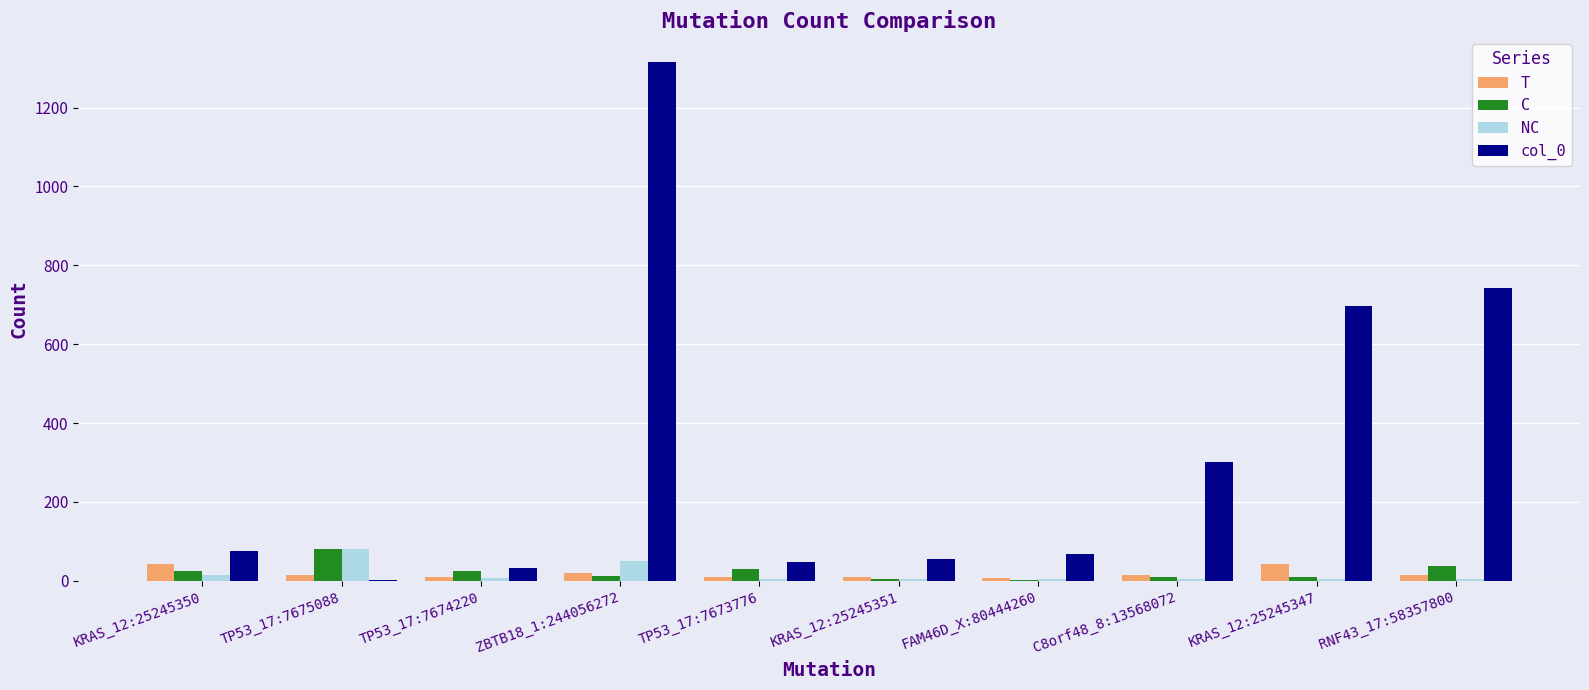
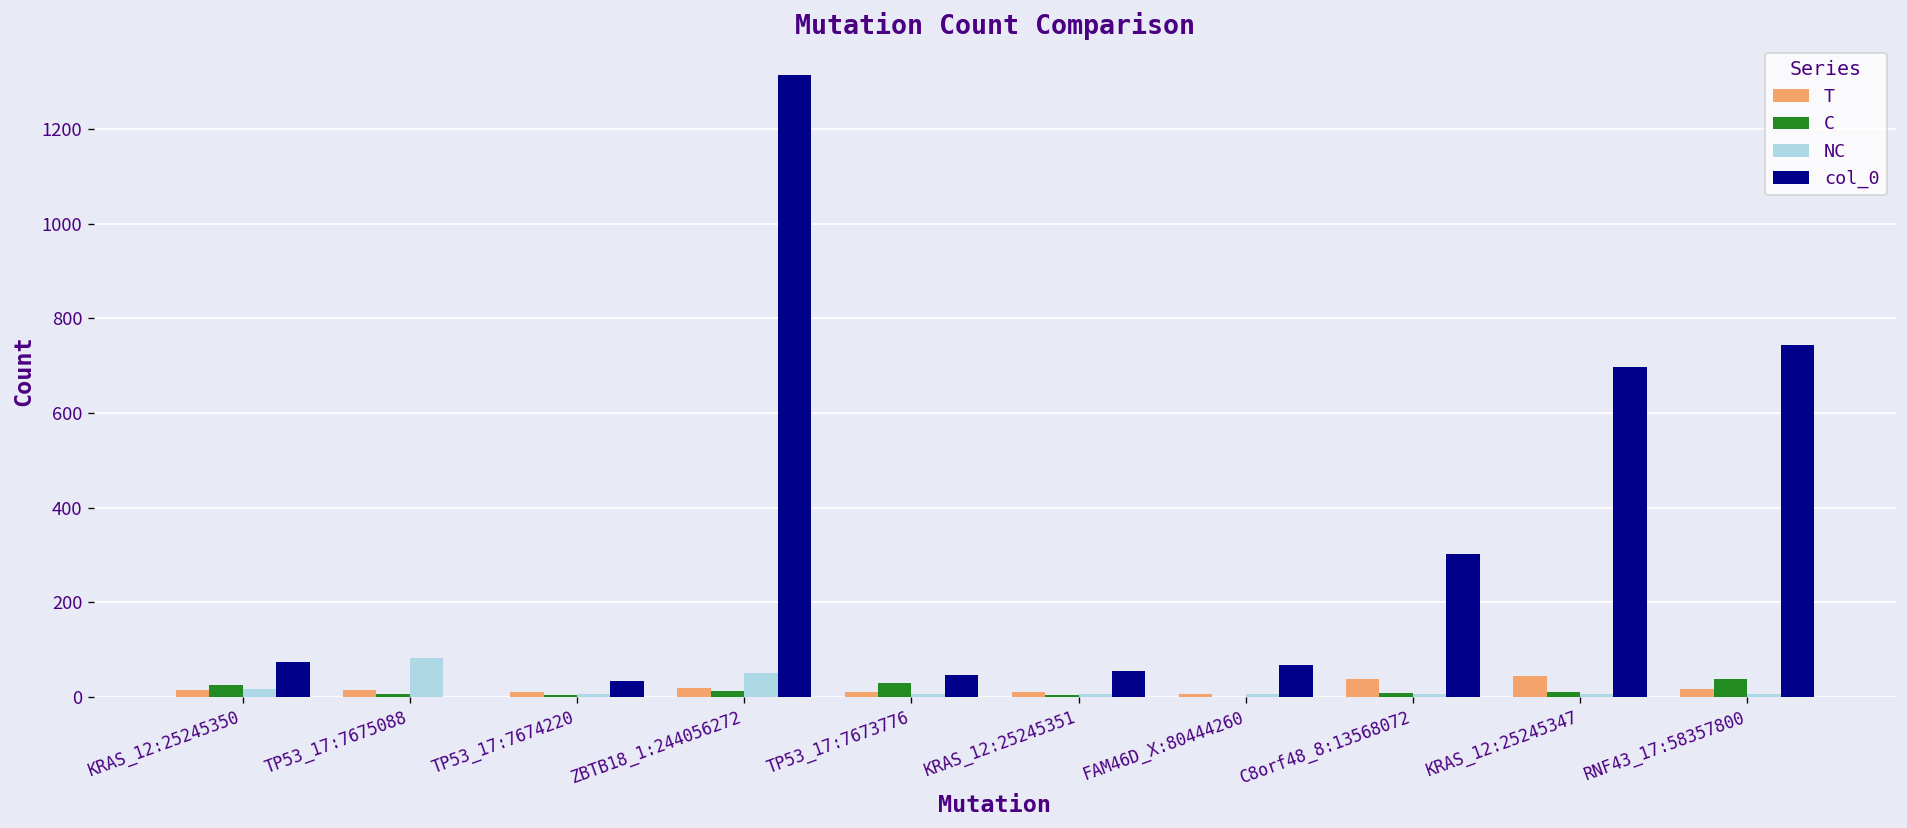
  {
    "T": {
-     "KRAS_12:25245350": 40,
+     "KRAS_12:25245350": 10,
      "TP53_17:7675088": 20,
      "TP53_17:7674220": 10,
      "ZBTB18_1:244056272": 20,
      "TP53_17:7673776": 10,
      "KRAS_12:25245351": 10,
      "FAM46D_X:80444260": 10,
-     "C8orf48_8:13568072": 20,
+     "C8orf48_8:13568072": 40,
      "KRAS_12:25245347": 40,
      "RNF43_17:58357800": 20
    },
    "C": {
      "KRAS_12:25245350": 30,
-     "TP53_17:7675088": 80,
-     "TP53_17:7674220": 30,
+     "TP53_17:7675088": 10,
+     "TP53_17:7674220": 0,
      "ZBTB18_1:244056272": 10,
      "TP53_17:7673776": 30,
      "C8orf48_8:13568072": 10,
      "KRAS_12:25245347": 10,
      "RNF43_17:58357800": 40
    },
    "NC": {
      "KRAS_12:25245350": 20,
      "TP53_17:7675088": 80,
      "TP53_17:7674220": 10,
      "ZBTB18_1:244056272": 50
    },
    "col_0": {
      "KRAS_12:25245350": 80,
      "TP53_17:7674220": 30,
      "ZBTB18_1:244056272": 1320,
      "TP53_17:7673776": 50,
      "KRAS_12:25245351": 60,
      "FAM46D_X:80444260": 70,
      "C8orf48_8:13568072": 300,
      "KRAS_12:25245347": 700,
      "RNF43_17:58357800": 740
    }
  }
